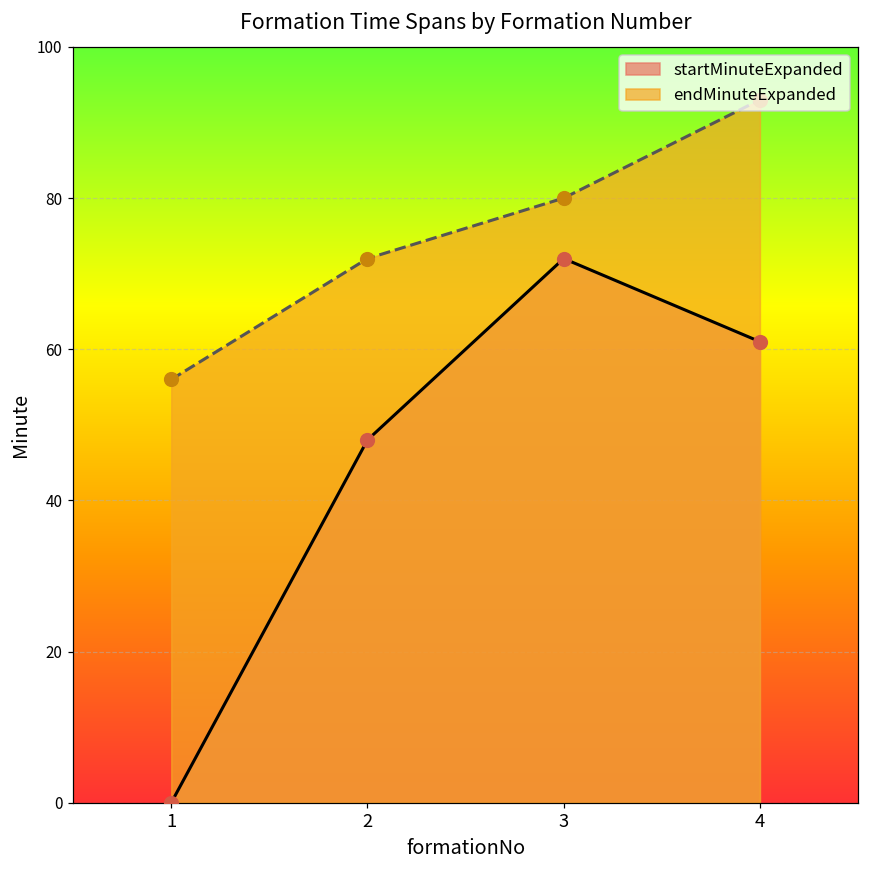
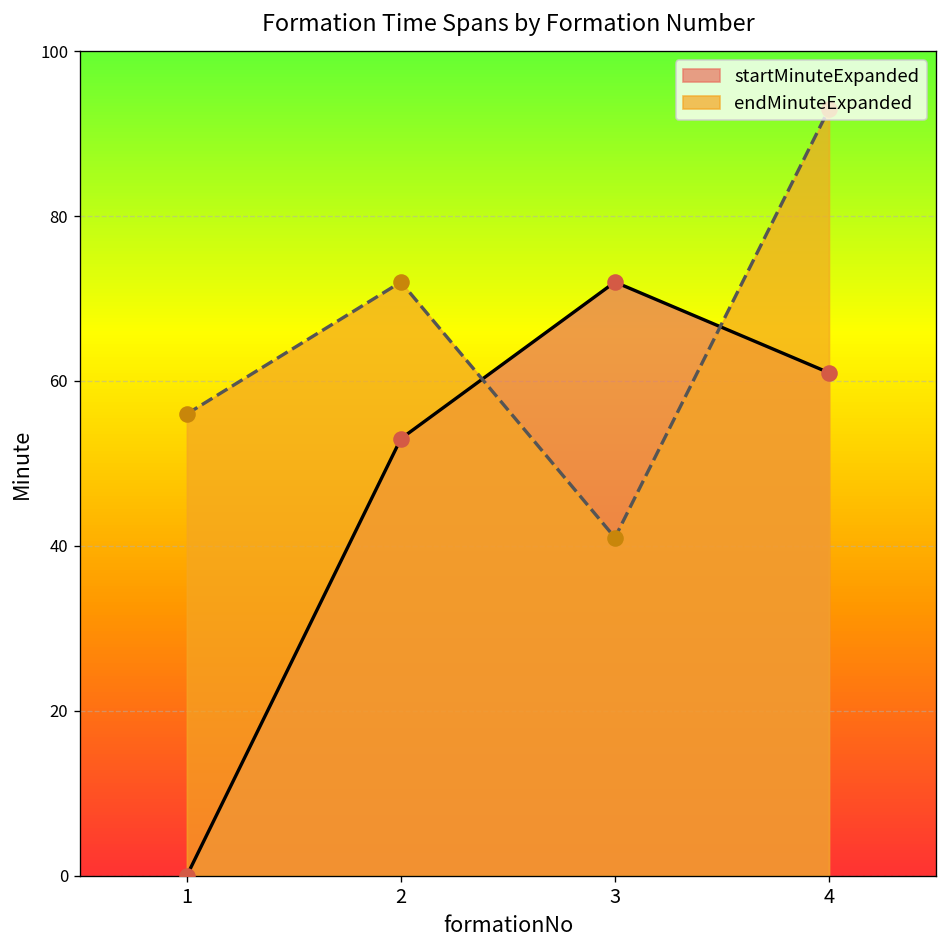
  {
    "startMinuteExpanded": {
      "1": 0,
-     "2": 48,
+     "2": 53,
      "3": 72,
      "4": 61
    },
    "endMinuteExpanded": {
      "1": 56,
      "2": 72,
-     "3": 80
+     "3": 41
    }
  }
